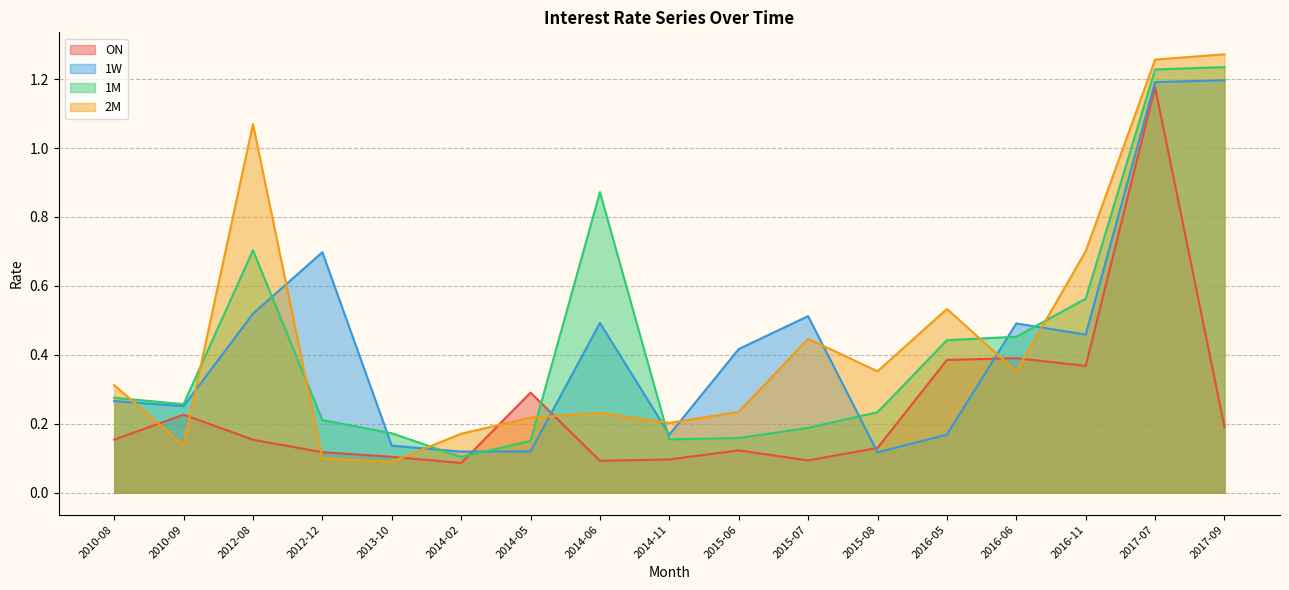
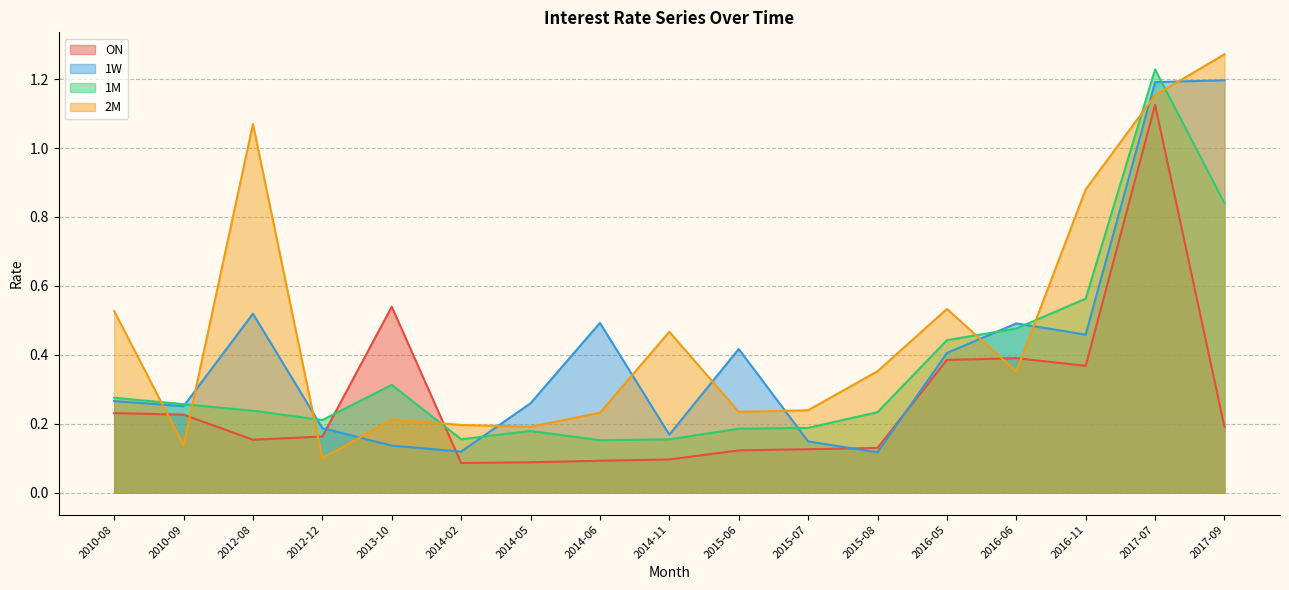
  {
    "ON": {
-     "2010-08": 0.15,
+     "2010-08": 0.23,
      "2010-09": 0.23,
      "2012-08": 0.15,
-     "2012-12": 0.12,
-     "2013-10": 0.10,
+     "2012-12": 0.16,
+     "2013-10": 0.54,
      "2014-02": 0.09,
-     "2014-05": 0.29,
+     "2014-05": 0.09,
      "2014-06": 0.09,
      "2014-11": 0.10,
      "2015-06": 0.12,
-     "2015-07": 0.09,
+     "2015-07": 0.13,
      "2015-08": 0.13,
      "2016-05": 0.39,
      "2016-06": 0.39,
      "2016-11": 0.37,
-     "2017-07": 1.18,
+     "2017-07": 1.13,
      "2017-09": 0.19
    },
    "1W": {
      "2010-08": 0.27,
      "2012-08": 0.52,
-     "2012-12": 0.70,
+     "2012-12": 0.19,
      "2013-10": 0.14,
      "2014-02": 0.12,
-     "2014-05": 0.12,
+     "2014-05": 0.26,
      "2014-06": 0.49,
      "2014-11": 0.17,
      "2015-06": 0.42,
-     "2015-07": 0.51,
+     "2015-07": 0.15,
      "2015-08": 0.12,
-     "2016-05": 0.17,
+     "2016-05": 0.41,
      "2016-06": 0.49,
      "2016-11": 0.46,
      "2017-07": 1.19,
      "2017-09": 1.20
    },
    "1M": {
      "2010-08": 0.28,
-     "2012-08": 0.70,
+     "2012-08": 0.24,
      "2012-12": 0.21,
-     "2013-10": 0.17,
-     "2014-02": 0.10,
-     "2014-05": 0.15,
-     "2014-06": 0.87,
+     "2013-10": 0.31,
+     "2014-02": 0.16,
+     "2014-05": 0.18,
+     "2014-06": 0.15,
      "2014-11": 0.15,
-     "2015-06": 0.16,
+     "2015-06": 0.19,
      "2015-07": 0.19,
      "2015-08": 0.23,
      "2016-05": 0.44,
-     "2016-06": 0.45,
+     "2016-06": 0.48,
      "2016-11": 0.56,
      "2017-07": 1.23,
-     "2017-09": 1.23
+     "2017-09": 0.84
    },
    "2M": {
-     "2010-08": 0.31,
+     "2010-08": 0.53,
      "2010-09": 0.14,
      "2012-08": 1.07,
      "2012-12": 0.10,
-     "2013-10": 0.09,
-     "2014-02": 0.17,
-     "2014-05": 0.22,
+     "2013-10": 0.21,
+     "2014-02": 0.20,
+     "2014-05": 0.19,
      "2014-06": 0.23,
-     "2014-11": 0.20,
+     "2014-11": 0.47,
      "2015-06": 0.23,
-     "2015-07": 0.45,
+     "2015-07": 0.24,
      "2015-08": 0.35,
      "2016-05": 0.53,
      "2016-06": 0.35,
-     "2016-11": 0.70,
-     "2017-07": 1.26,
+     "2016-11": 0.88,
+     "2017-07": 1.15,
      "2017-09": 1.27
    }
  }
